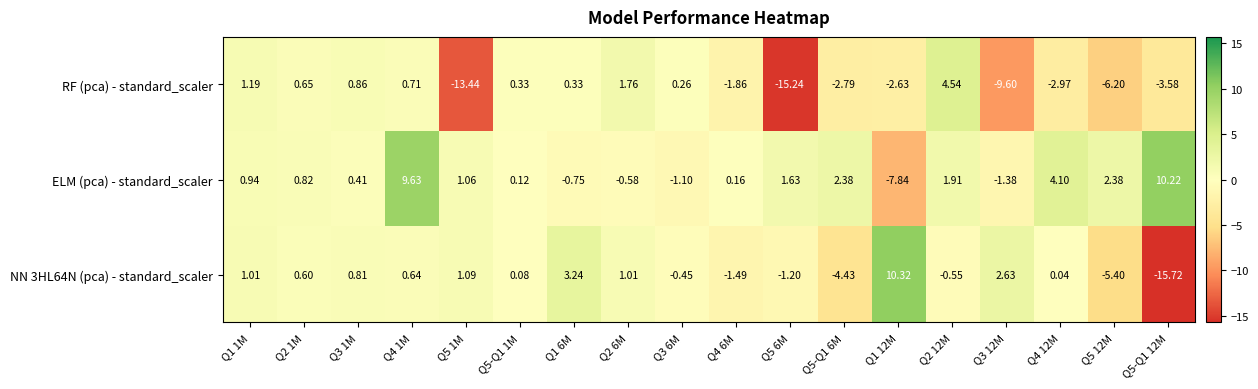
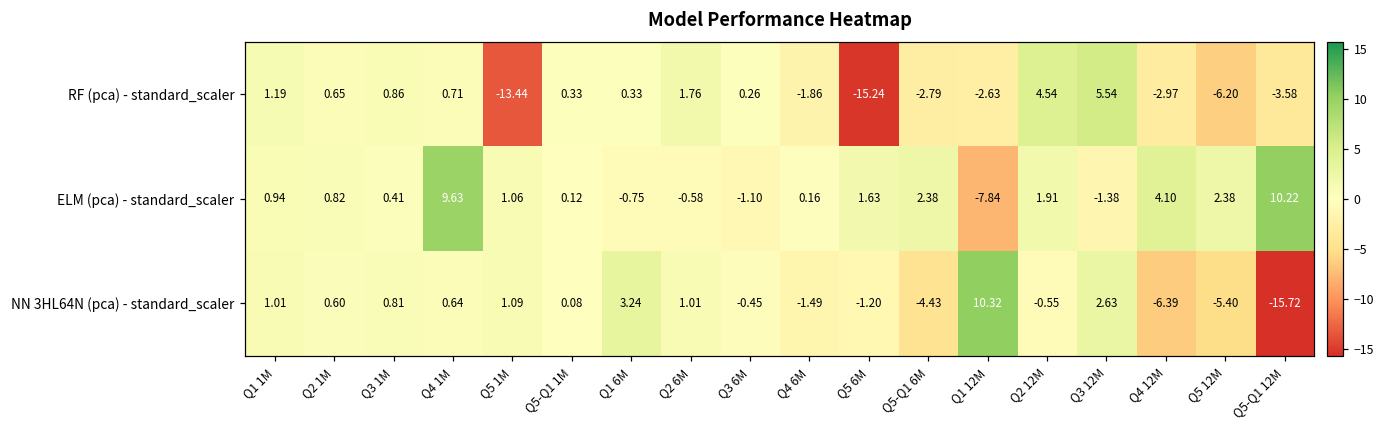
  {
    "RF (pca) - standard_scaler": {
      "Q1 1M": 1.19,
      "Q2 1M": 0.65,
      "Q3 1M": 0.86,
      "Q4 1M": 0.71,
      "Q5 1M": -13.44,
      "Q5-Q1 1M": 0.33,
      "Q1 6M": 0.33,
      "Q2 6M": 1.76,
      "Q3 6M": 0.26,
      "Q4 6M": -1.86,
      "Q5 6M": -15.24,
      "Q5-Q1 6M": -2.79,
      "Q1 12M": -2.63,
      "Q2 12M": 4.54,
-     "Q3 12M": -9.60,
+     "Q3 12M": 5.54,
      "Q4 12M": -2.97,
      "Q5 12M": -6.20,
      "Q5-Q1 12M": -3.58
    },
    "ELM (pca) - standard_scaler": {
      "Q1 1M": 0.94,
      "Q2 1M": 0.82,
      "Q3 1M": 0.41,
      "Q4 1M": 9.63,
      "Q5 1M": 1.06,
      "Q5-Q1 1M": 0.12,
      "Q1 6M": -0.75,
      "Q2 6M": -0.58,
      "Q3 6M": -1.10,
      "Q4 6M": 0.16,
      "Q5 6M": 1.63,
      "Q5-Q1 6M": 2.38,
      "Q1 12M": -7.84,
      "Q2 12M": 1.91,
      "Q3 12M": -1.38,
      "Q4 12M": 4.10,
      "Q5 12M": 2.38,
      "Q5-Q1 12M": 10.22
    },
    "NN 3HL64N (pca) - standard_scaler": {
      "Q1 1M": 1.01,
      "Q2 1M": 0.60,
      "Q3 1M": 0.81,
      "Q4 1M": 0.64,
      "Q5 1M": 1.09,
      "Q5-Q1 1M": 0.08,
      "Q1 6M": 3.24,
      "Q2 6M": 1.01,
      "Q3 6M": -0.45,
      "Q4 6M": -1.49,
      "Q5 6M": -1.20,
      "Q5-Q1 6M": -4.43,
      "Q1 12M": 10.32,
      "Q2 12M": -0.55,
      "Q3 12M": 2.63,
-     "Q4 12M": 0.04,
+     "Q4 12M": -6.39,
      "Q5 12M": -5.40,
      "Q5-Q1 12M": -15.72
    }
  }
